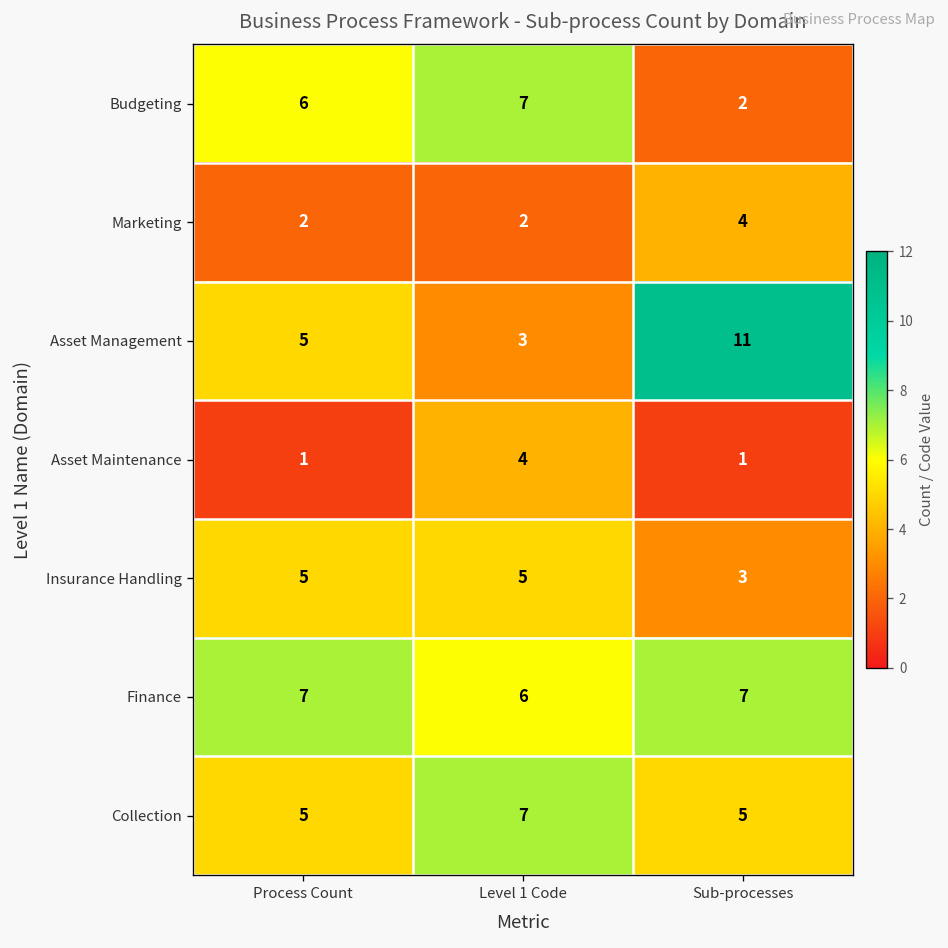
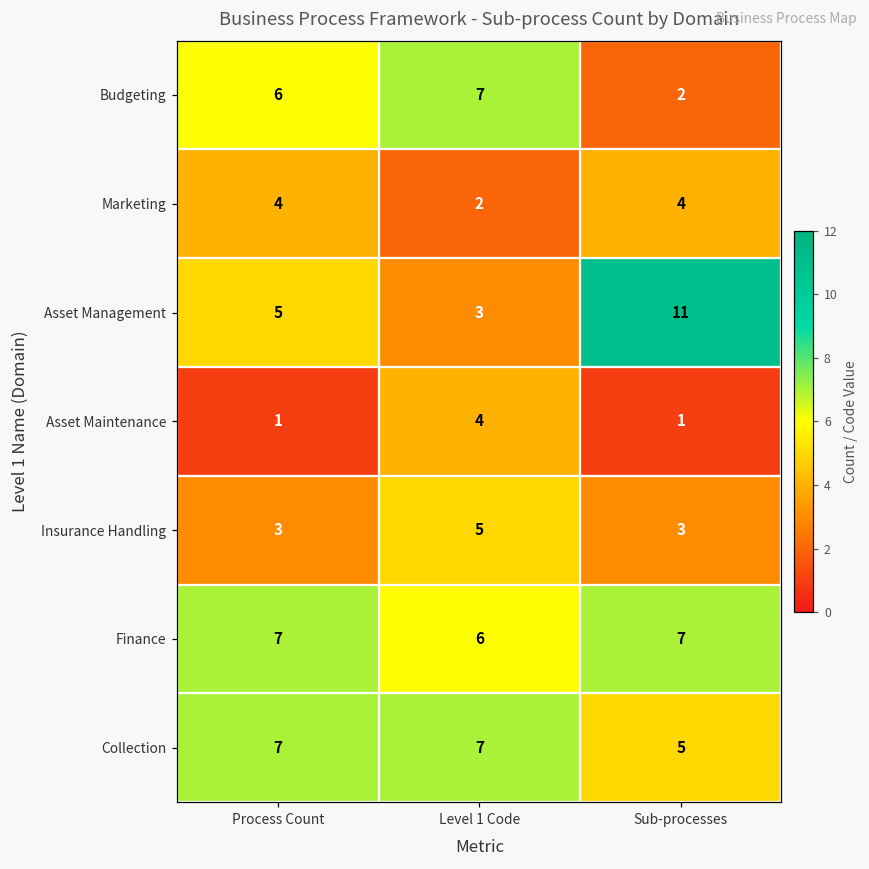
  {
    "Budgeting": {
      "Process Count": 6,
      "Level 1 Code": 7,
      "Sub-processes": 2
    },
    "Marketing": {
-     "Process Count": 2,
+     "Process Count": 4,
      "Level 1 Code": 2,
      "Sub-processes": 4
    },
    "Asset Management": {
      "Process Count": 5,
      "Level 1 Code": 3,
      "Sub-processes": 11
    },
    "Asset Maintenance": {
      "Process Count": 1,
      "Level 1 Code": 4,
      "Sub-processes": 1
    },
    "Insurance Handling": {
-     "Process Count": 5,
+     "Process Count": 3,
      "Level 1 Code": 5,
      "Sub-processes": 3
    },
    "Finance": {
      "Process Count": 7,
      "Level 1 Code": 6,
      "Sub-processes": 7
    },
    "Collection": {
-     "Process Count": 5,
+     "Process Count": 7,
      "Level 1 Code": 7,
      "Sub-processes": 5
    }
  }
